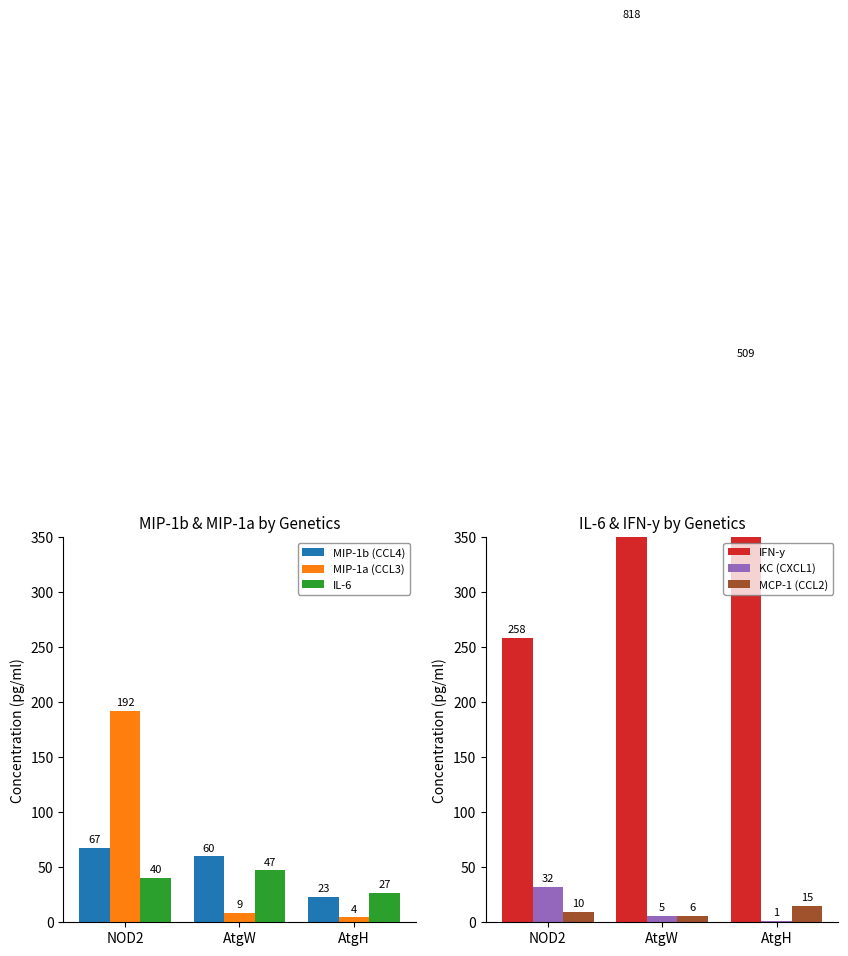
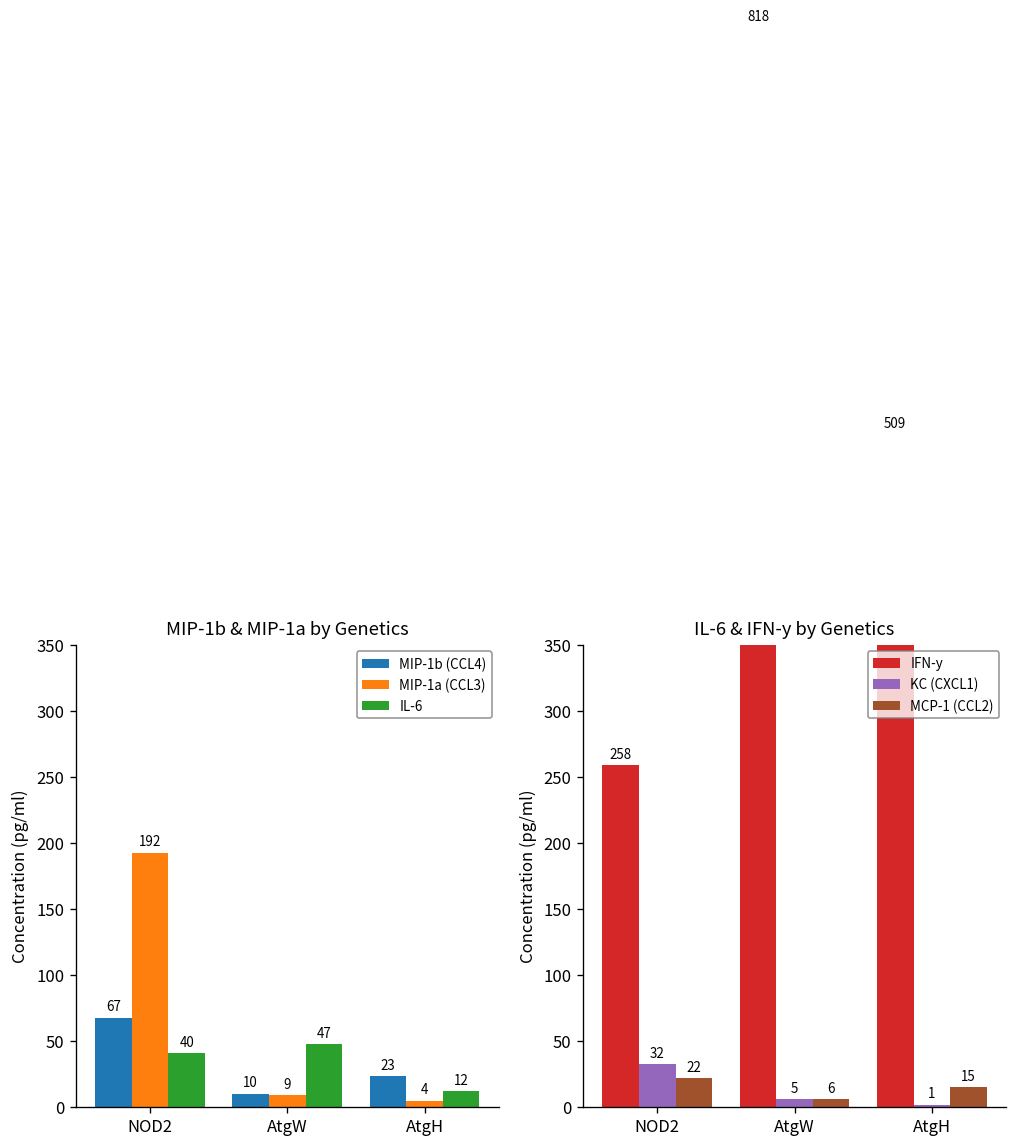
  {
    "MIP-1b & MIP-1a by Genetics": {
      "MIP-1b (CCL4)": {
        "NOD2": 67,
-       "AtgW": 60,
+       "AtgW": 10,
        "AtgH": 23
      },
      "MIP-1a (CCL3)": {
        "NOD2": 192,
        "AtgW": 9,
        "AtgH": 4
      },
      "IL-6": {
        "NOD2": 40,
        "AtgW": 47,
-       "AtgH": 27
+       "AtgH": 12
      }
    },
    "IL-6 & IFN-y by Genetics": {
      "IFN-y": {
        "NOD2": 258
      },
      "KC (CXCL1)": {
        "NOD2": 32,
        "AtgW": 5,
        "AtgH": 1
      },
      "MCP-1 (CCL2)": {
-       "NOD2": 10,
+       "NOD2": 22,
        "AtgW": 6,
        "AtgH": 15
      }
    }
  }
